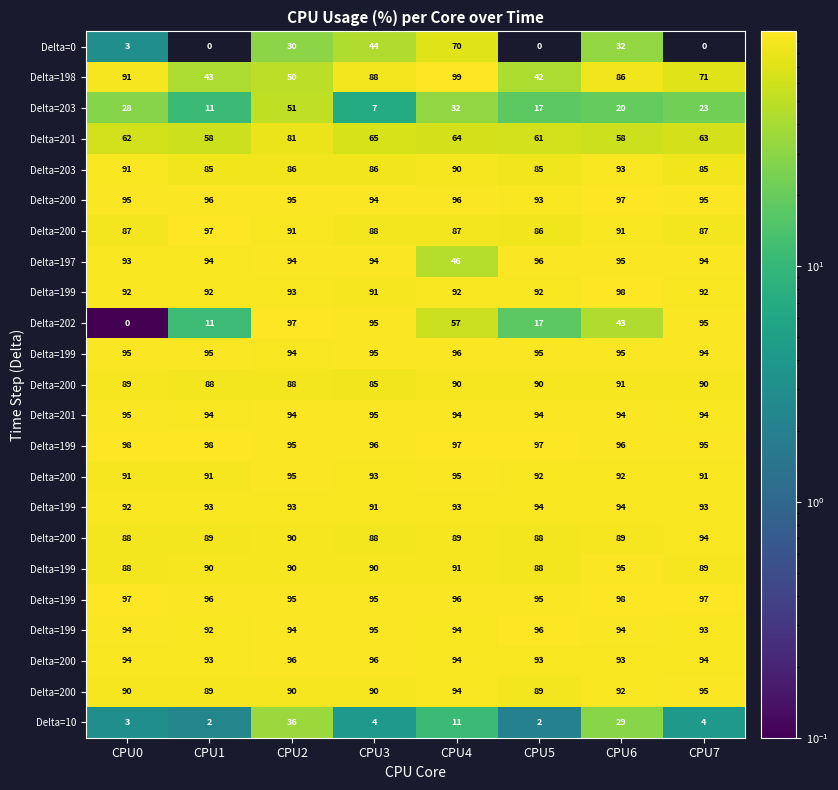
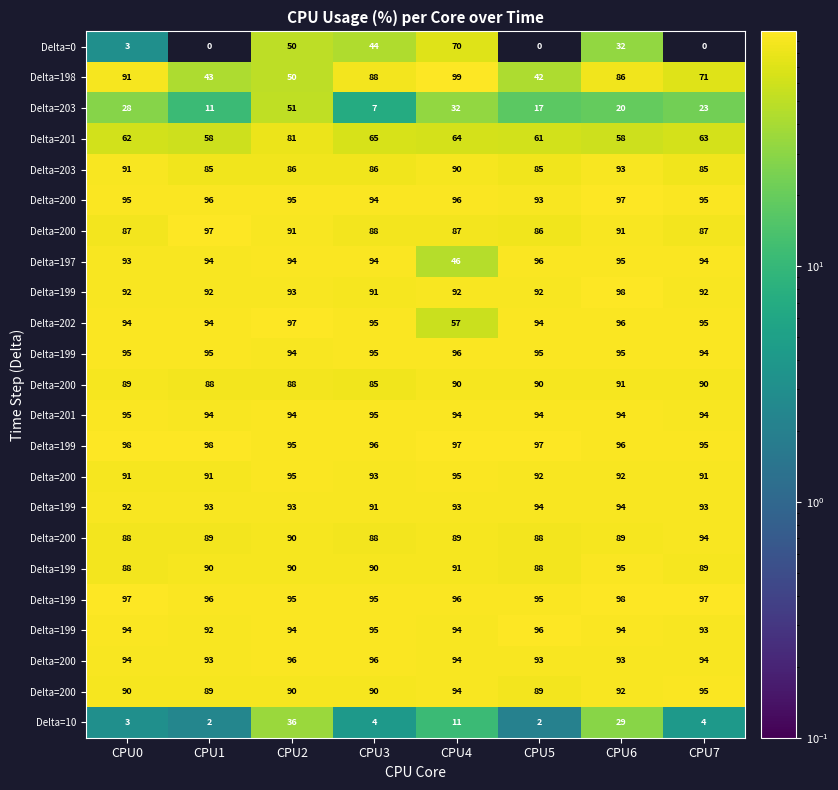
  {
    "Delta=0": {
      "CPU0": 3,
      "CPU1": 0,
-     "CPU2": 30,
+     "CPU2": 50,
      "CPU3": 44,
      "CPU4": 70,
      "CPU5": 0,
      "CPU6": 32,
      "CPU7": 0
    },
    "Delta=198": {
      "CPU0": 91,
      "CPU1": 43,
      "CPU2": 50,
      "CPU3": 88,
      "CPU4": 99,
      "CPU5": 42,
      "CPU6": 86,
      "CPU7": 71
    },
    "Delta=197": {
      "CPU0": 93,
      "CPU1": 94,
      "CPU2": 94,
      "CPU3": 94,
      "CPU4": 46,
      "CPU5": 96,
      "CPU6": 95,
      "CPU7": 94
    },
    "Delta=202": {
-     "CPU0": 0,
-     "CPU1": 11,
+     "CPU0": 94,
+     "CPU1": 94,
      "CPU2": 97,
      "CPU3": 95,
      "CPU4": 57,
-     "CPU5": 17,
-     "CPU6": 43,
+     "CPU5": 94,
+     "CPU6": 96,
      "CPU7": 95
    },
    "Delta=10": {
      "CPU0": 3,
      "CPU1": 2,
      "CPU2": 36,
      "CPU3": 4,
      "CPU4": 11,
      "CPU5": 2,
      "CPU6": 29,
      "CPU7": 4
    }
  }
